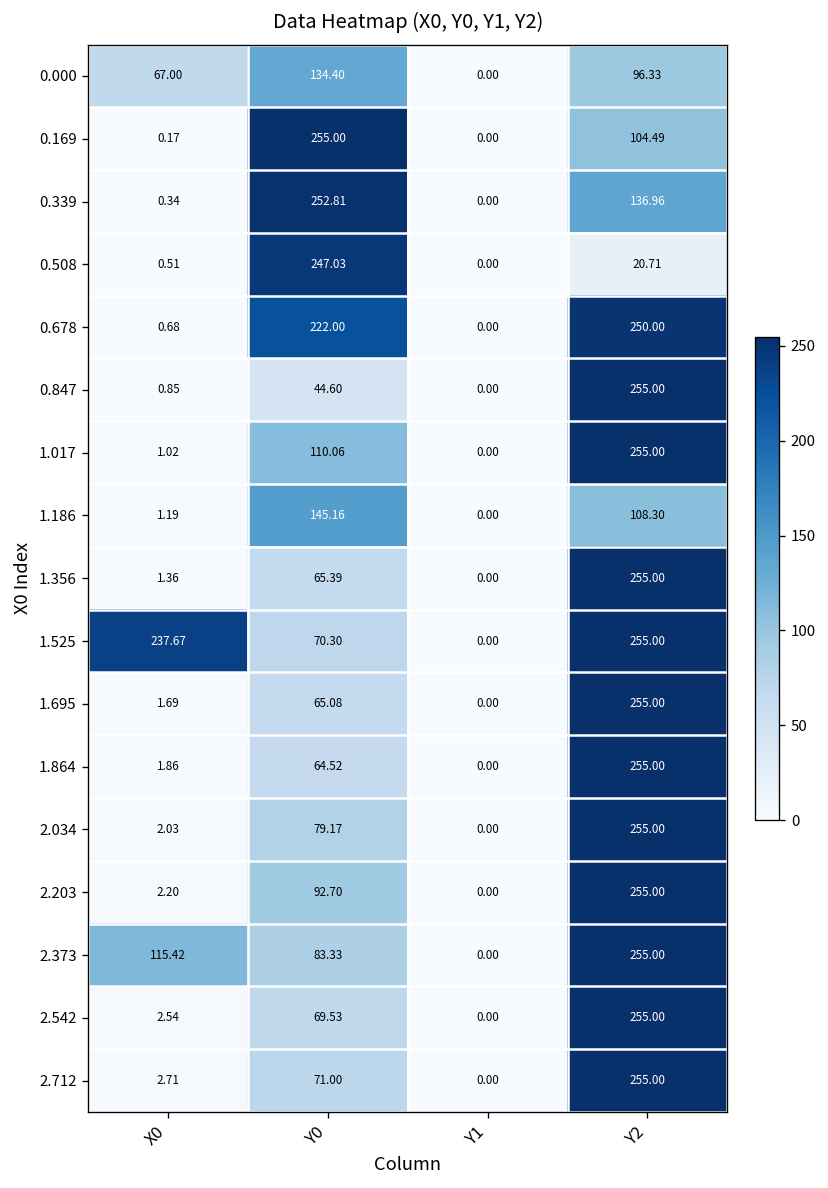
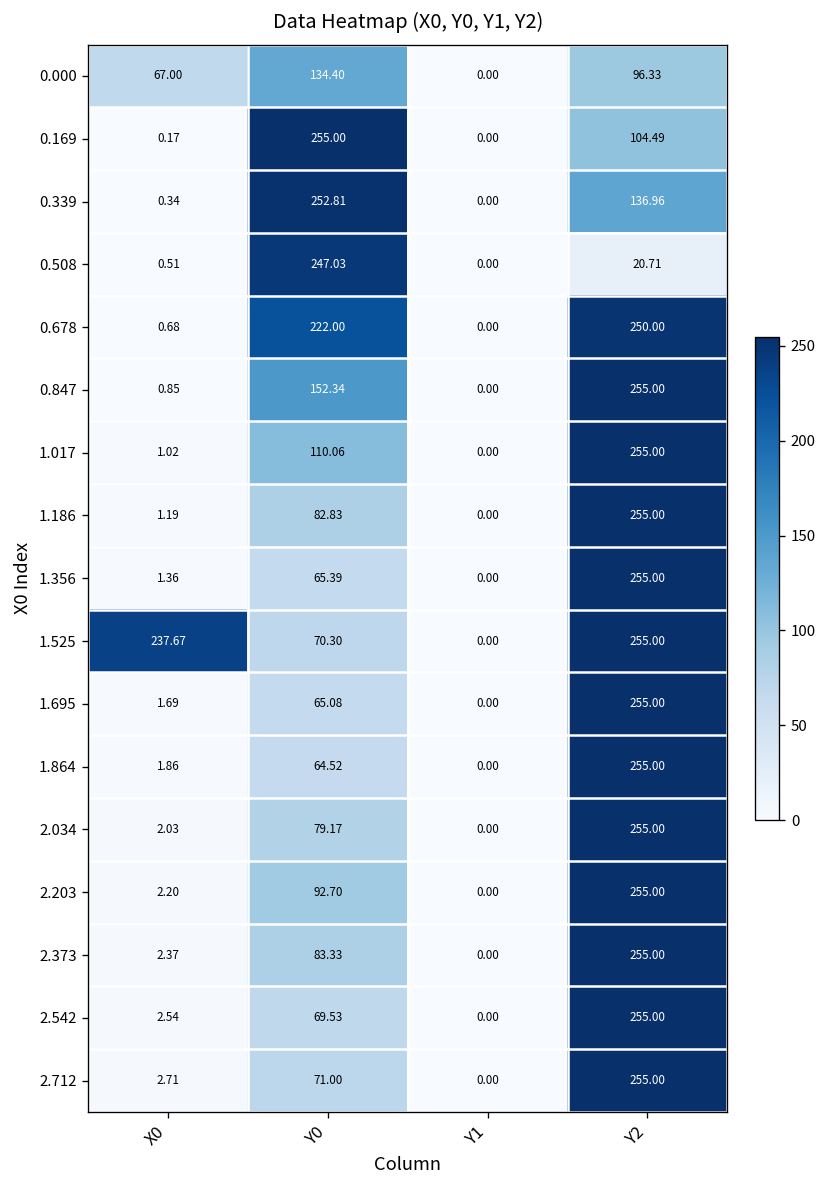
  {
    "0.000": {
      "X0": 67.00,
      "Y0": 134.40,
      "Y1": 0.00,
      "Y2": 96.33
    },
    "0.169": {
      "X0": 0.17,
      "Y0": 255.00,
      "Y1": 0.00,
      "Y2": 104.49
    },
    "0.339": {
      "X0": 0.34,
      "Y0": 252.81,
      "Y1": 0.00,
      "Y2": 136.96
    },
    "0.508": {
      "X0": 0.51,
      "Y0": 247.03,
      "Y1": 0.00,
      "Y2": 20.71
    },
    "0.678": {
      "X0": 0.68,
      "Y0": 222.00,
      "Y1": 0.00,
      "Y2": 250.00
    },
    "0.847": {
      "X0": 0.85,
-     "Y0": 44.60,
+     "Y0": 152.34,
      "Y1": 0.00,
      "Y2": 255.00
    },
    "1.017": {
      "X0": 1.02,
      "Y0": 110.06,
      "Y1": 0.00,
      "Y2": 255.00
    },
    "1.186": {
      "X0": 1.19,
-     "Y0": 145.16,
+     "Y0": 82.83,
      "Y1": 0.00,
-     "Y2": 108.30
+     "Y2": 255.00
    },
    "1.356": {
      "X0": 1.36,
      "Y0": 65.39,
      "Y1": 0.00,
      "Y2": 255.00
    },
    "1.525": {
      "X0": 237.67,
      "Y0": 70.30,
      "Y1": 0.00,
      "Y2": 255.00
    },
    "1.695": {
      "X0": 1.69,
      "Y0": 65.08,
      "Y1": 0.00,
      "Y2": 255.00
    },
    "1.864": {
      "X0": 1.86,
      "Y0": 64.52,
      "Y1": 0.00,
      "Y2": 255.00
    },
    "2.034": {
      "X0": 2.03,
      "Y0": 79.17,
      "Y1": 0.00,
      "Y2": 255.00
    },
    "2.203": {
      "X0": 2.20,
      "Y0": 92.70,
      "Y1": 0.00,
      "Y2": 255.00
    },
    "2.373": {
-     "X0": 115.42,
+     "X0": 2.37,
      "Y0": 83.33,
      "Y1": 0.00,
      "Y2": 255.00
    },
    "2.542": {
      "X0": 2.54,
      "Y0": 69.53,
      "Y1": 0.00,
      "Y2": 255.00
    },
    "2.712": {
      "X0": 2.71,
      "Y0": 71.00,
      "Y1": 0.00,
      "Y2": 255.00
    }
  }
